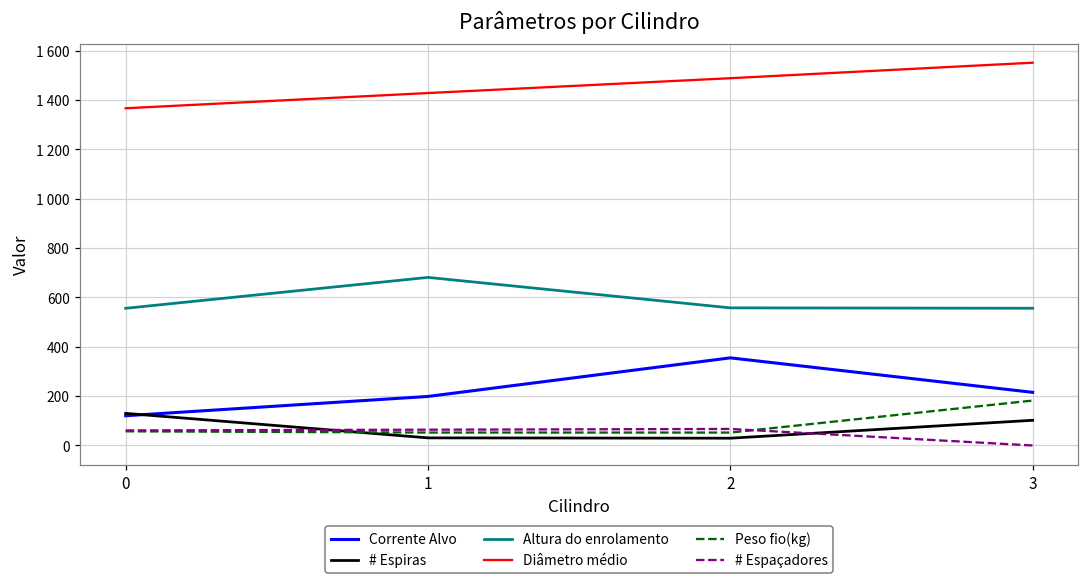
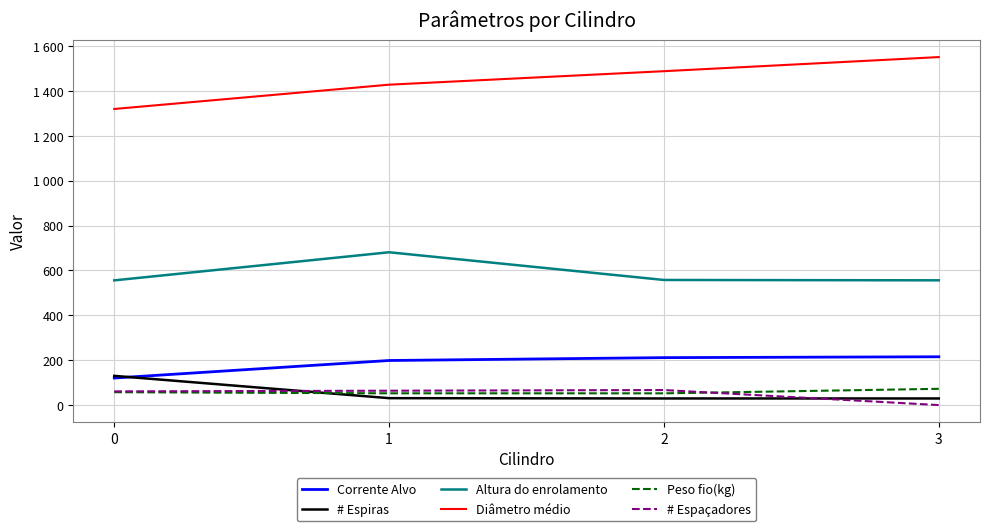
  {
    "Corrente Alvo": {
      "1": 200,
-     "2": 350,
+     "2": 210,
      "3": 220
    },
    "# Espiras": {
      "1": 30,
      "2": 30,
-     "3": 100
+     "3": 30
    },
    "Altura do enrolamento": {
      "0": 560,
      "1": 680,
      "2": 560,
      "3": 560
    },
    "Diâmetro médio": {
-     "0": 1370,
+     "0": 1320,
      "1": 1430,
      "2": 1490,
      "3": 1550
    },
    "Peso fio(kg)": {
      "1": 50,
      "2": 50,
-     "3": 180
+     "3": 70
    },
    "# Espaçadores": {
      "1": 60,
      "2": 70,
      "3": 0
    }
  }
